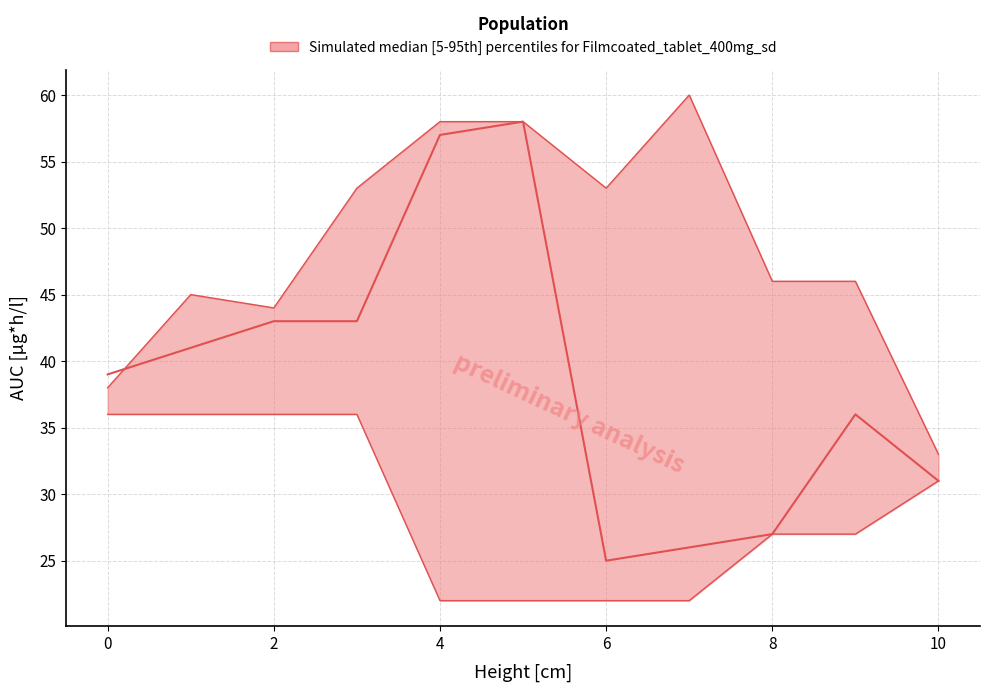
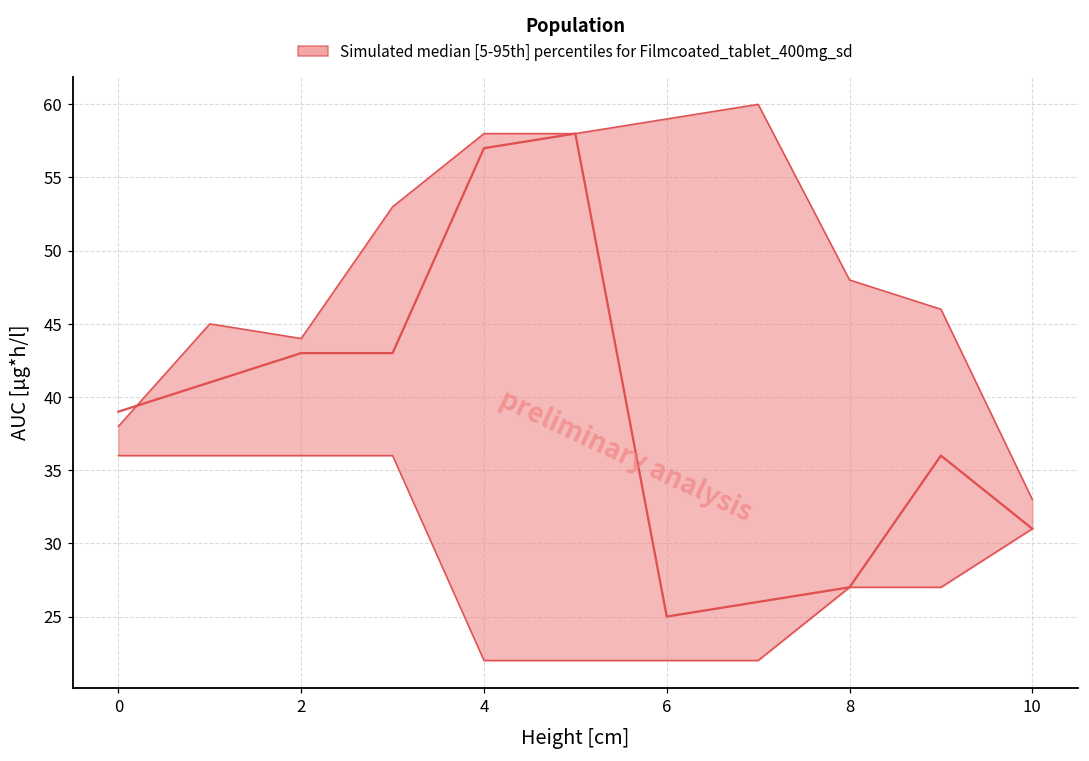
  {
    "Simulated median [5-95th] percentiles for Filmcoated_tablet_400mg_sd": {
      "0": 38,
      "2": 44,
      "4": 58,
-     "6": 53,
-     "8": 46,
+     "6": 59,
+     "8": 48,
      "10": 33
    }
  }
